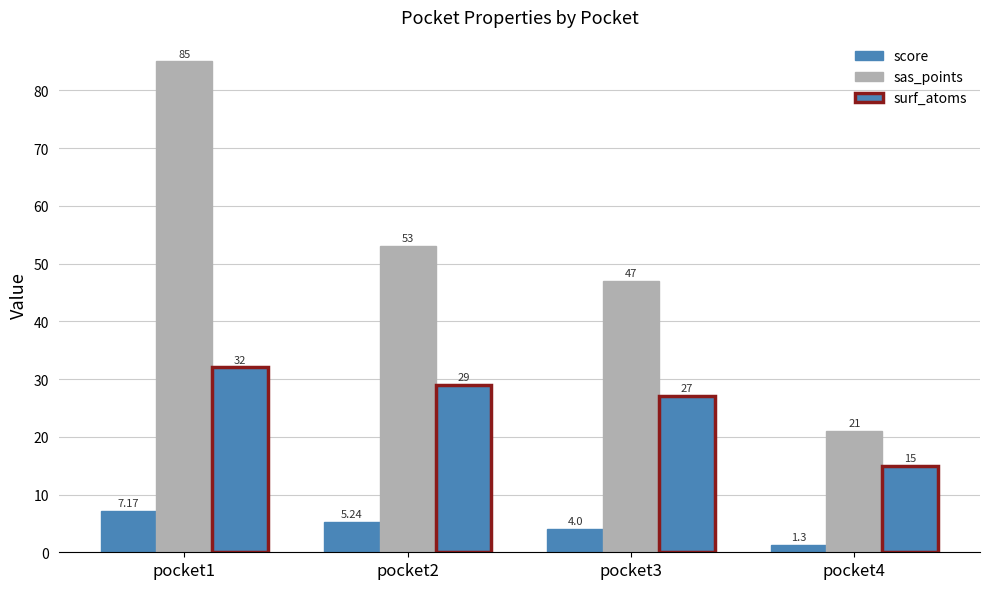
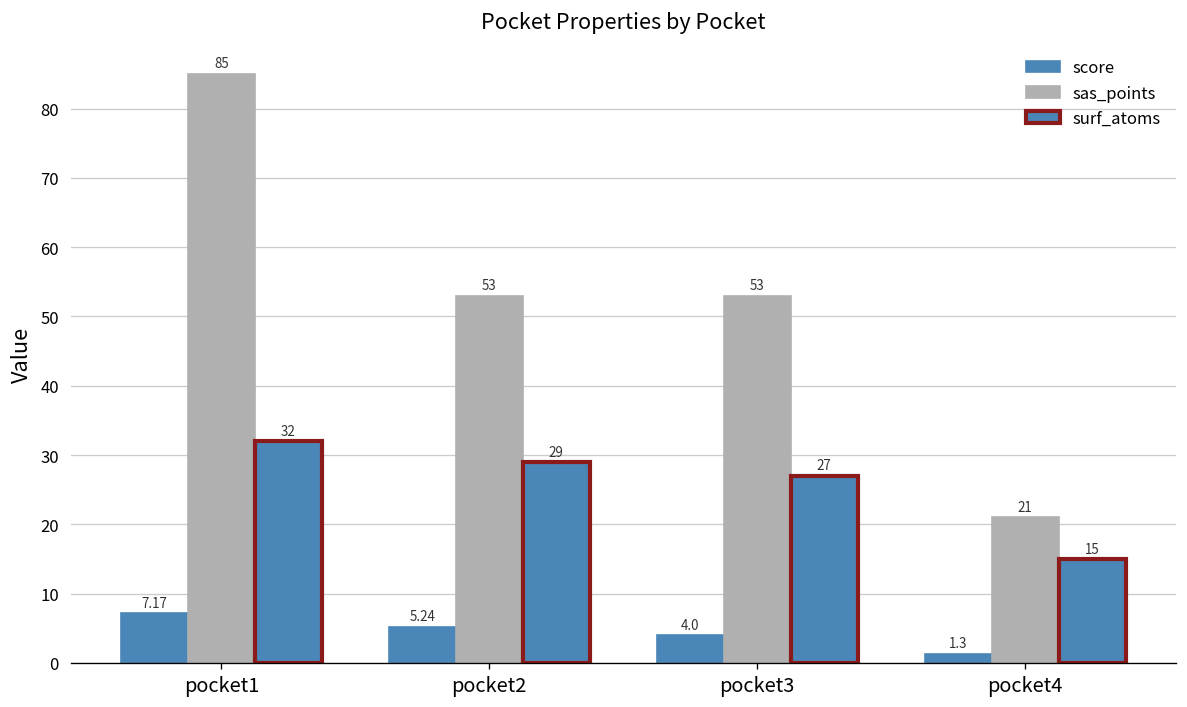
  {
    "sas_points": {
      "pocket1": 85,
      "pocket2": 53,
-     "pocket3": 47,
+     "pocket3": 53,
      "pocket4": 21
    }
  }
